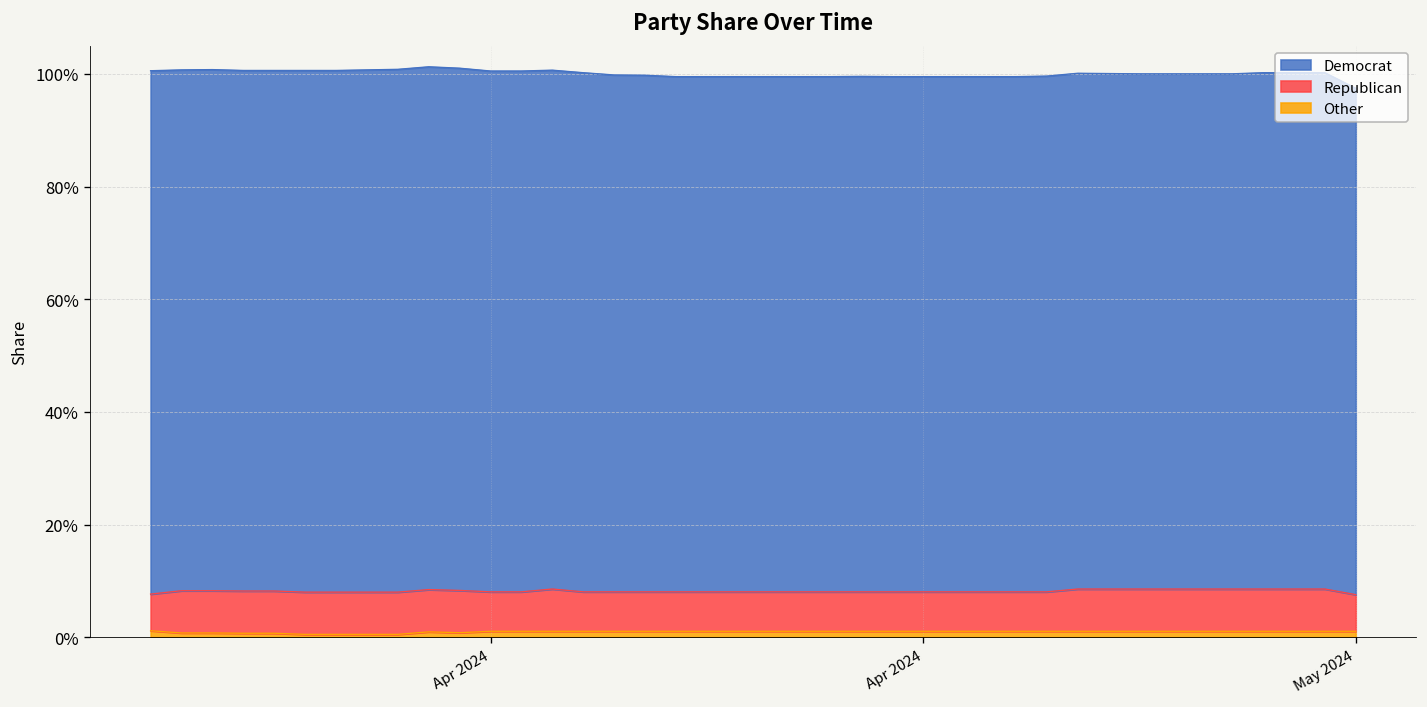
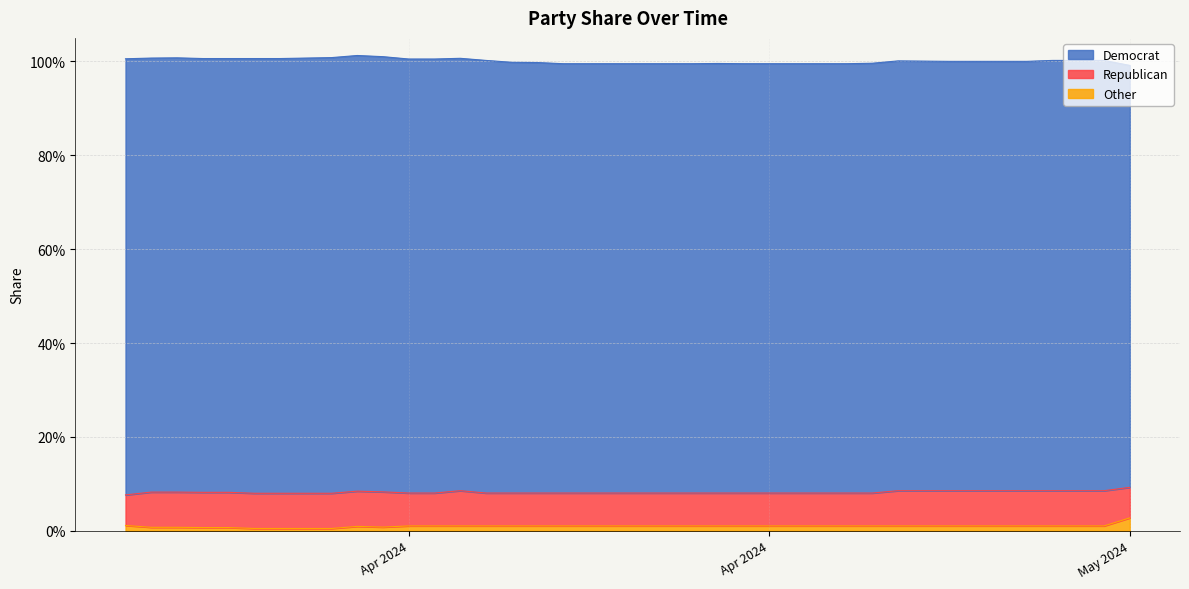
  {
    "Other": {
-     "May 2024": "1%"
+     "May 2024": "3%"
    },
    "Republican": {
      "May 2024": "7%"
    }
  }
